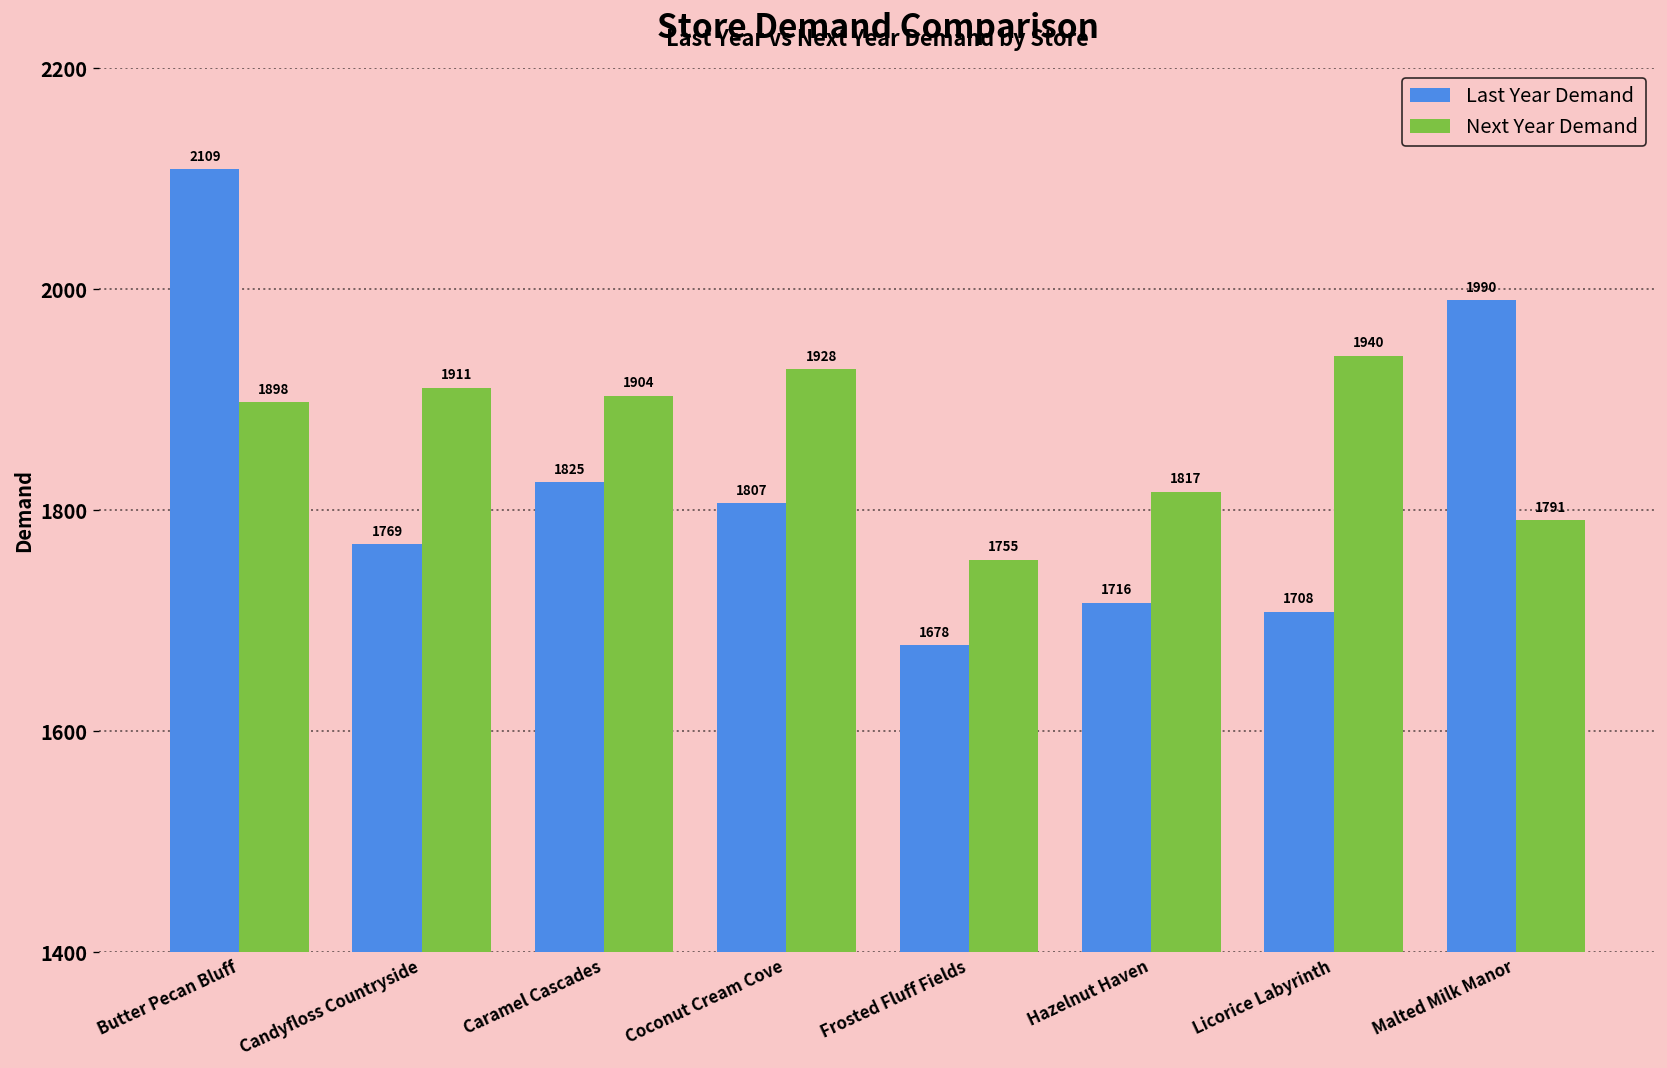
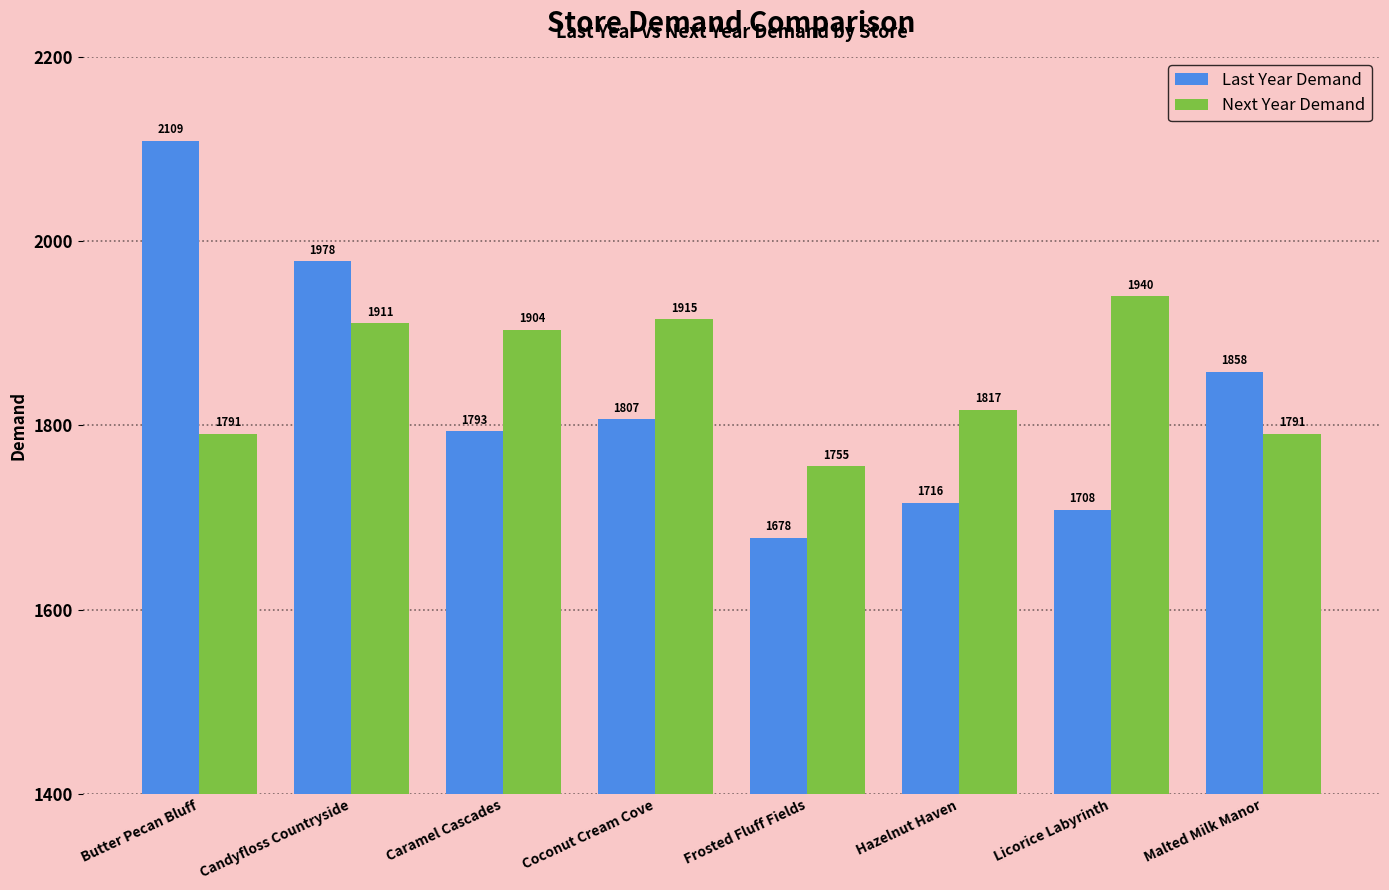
  {
    "Last Year Demand": {
      "Butter Pecan Bluff": 2109,
-     "Candyfloss Countryside": 1769,
-     "Caramel Cascades": 1825,
+     "Candyfloss Countryside": 1978,
+     "Caramel Cascades": 1793,
      "Coconut Cream Cove": 1807,
      "Frosted Fluff Fields": 1678,
      "Hazelnut Haven": 1716,
      "Licorice Labyrinth": 1708,
-     "Malted Milk Manor": 1990
+     "Malted Milk Manor": 1858
    },
    "Next Year Demand": {
-     "Butter Pecan Bluff": 1898,
+     "Butter Pecan Bluff": 1791,
      "Candyfloss Countryside": 1911,
      "Caramel Cascades": 1904,
-     "Coconut Cream Cove": 1928,
+     "Coconut Cream Cove": 1915,
      "Frosted Fluff Fields": 1755,
      "Hazelnut Haven": 1817,
      "Licorice Labyrinth": 1940,
      "Malted Milk Manor": 1791
    }
  }
